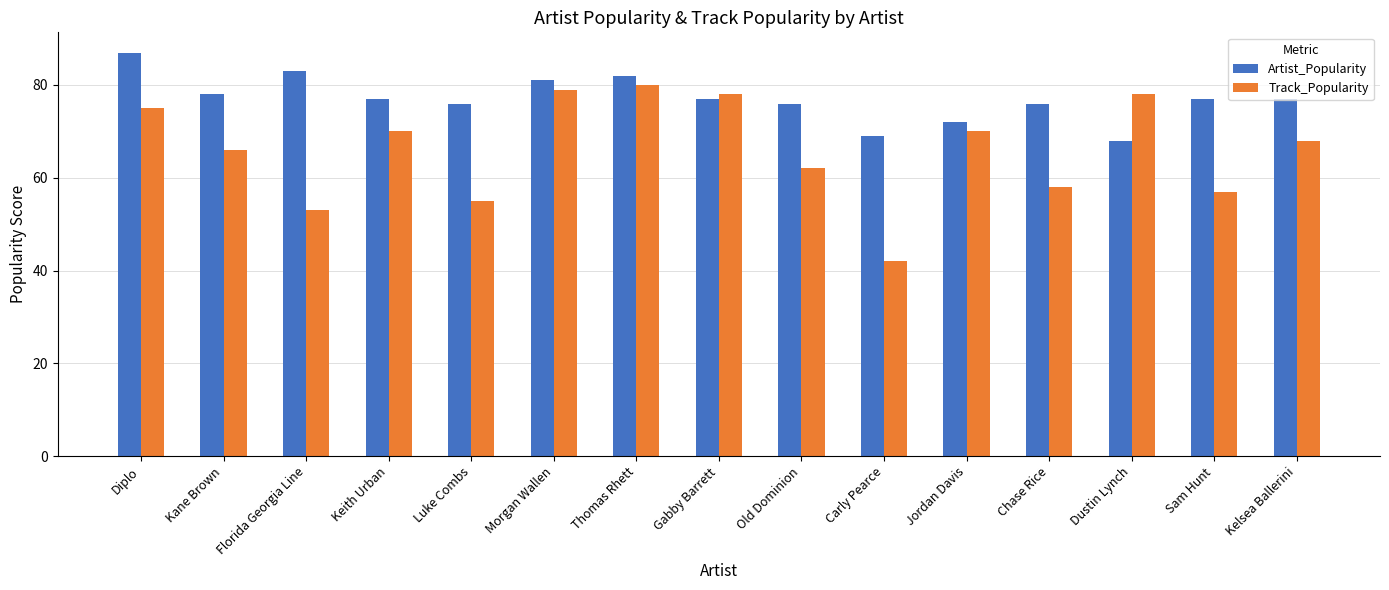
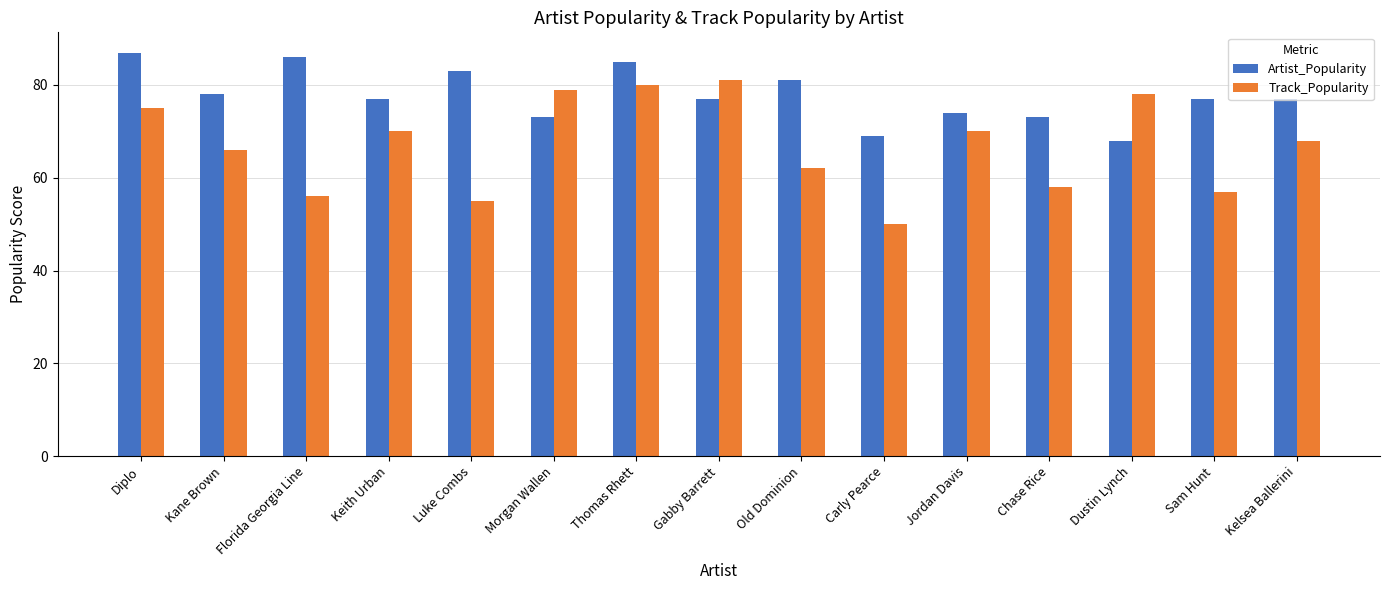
  {
    "Artist_Popularity": {
      "Diplo": 87,
      "Kane Brown": 78,
-     "Florida Georgia Line": 83,
+     "Florida Georgia Line": 86,
      "Keith Urban": 77,
-     "Luke Combs": 76,
-     "Morgan Wallen": 81,
-     "Thomas Rhett": 82,
+     "Luke Combs": 83,
+     "Morgan Wallen": 73,
+     "Thomas Rhett": 85,
      "Gabby Barrett": 77,
-     "Old Dominion": 76,
+     "Old Dominion": 81,
      "Carly Pearce": 69,
-     "Jordan Davis": 72,
-     "Chase Rice": 76,
+     "Jordan Davis": 74,
+     "Chase Rice": 73,
      "Dustin Lynch": 68,
      "Sam Hunt": 77
    },
    "Track_Popularity": {
      "Diplo": 75,
      "Kane Brown": 66,
-     "Florida Georgia Line": 53,
+     "Florida Georgia Line": 56,
      "Keith Urban": 70,
      "Luke Combs": 55,
      "Morgan Wallen": 79,
      "Thomas Rhett": 80,
-     "Gabby Barrett": 78,
+     "Gabby Barrett": 81,
      "Old Dominion": 62,
-     "Carly Pearce": 42,
+     "Carly Pearce": 50,
      "Jordan Davis": 70,
      "Chase Rice": 58,
      "Dustin Lynch": 78,
      "Sam Hunt": 57,
      "Kelsea Ballerini": 68
    }
  }
